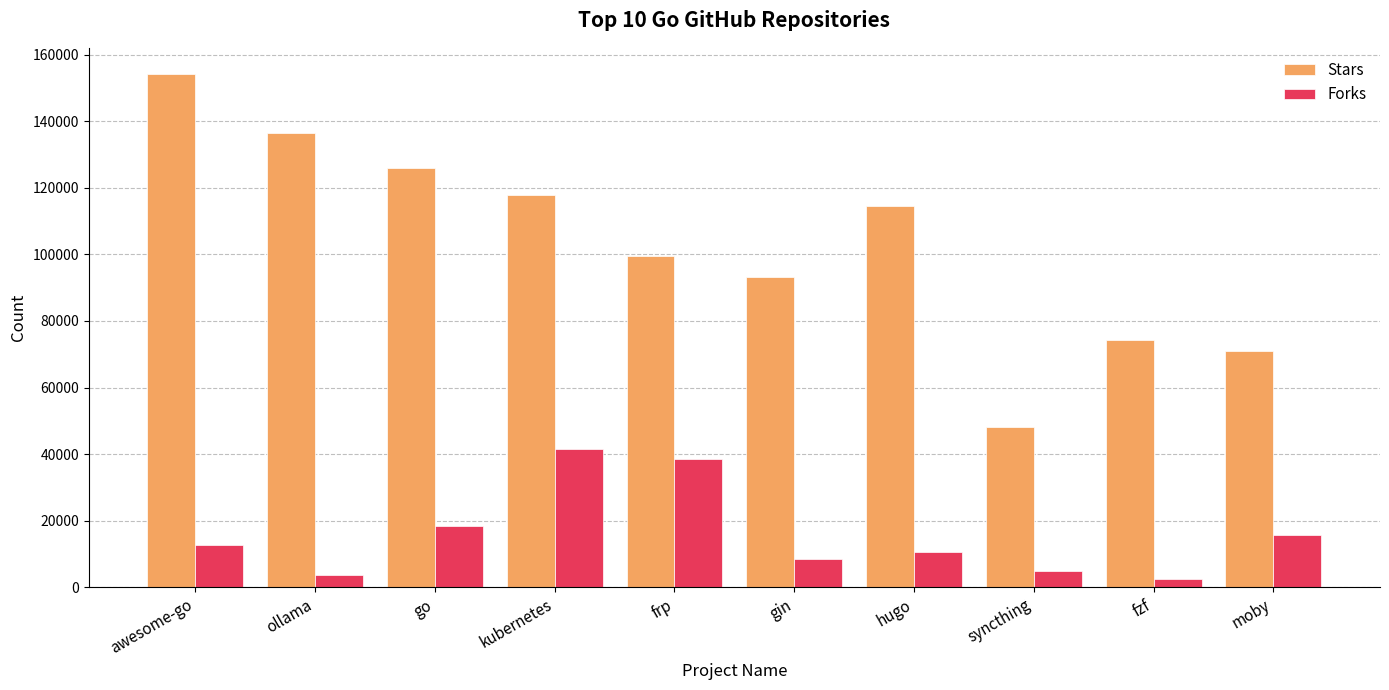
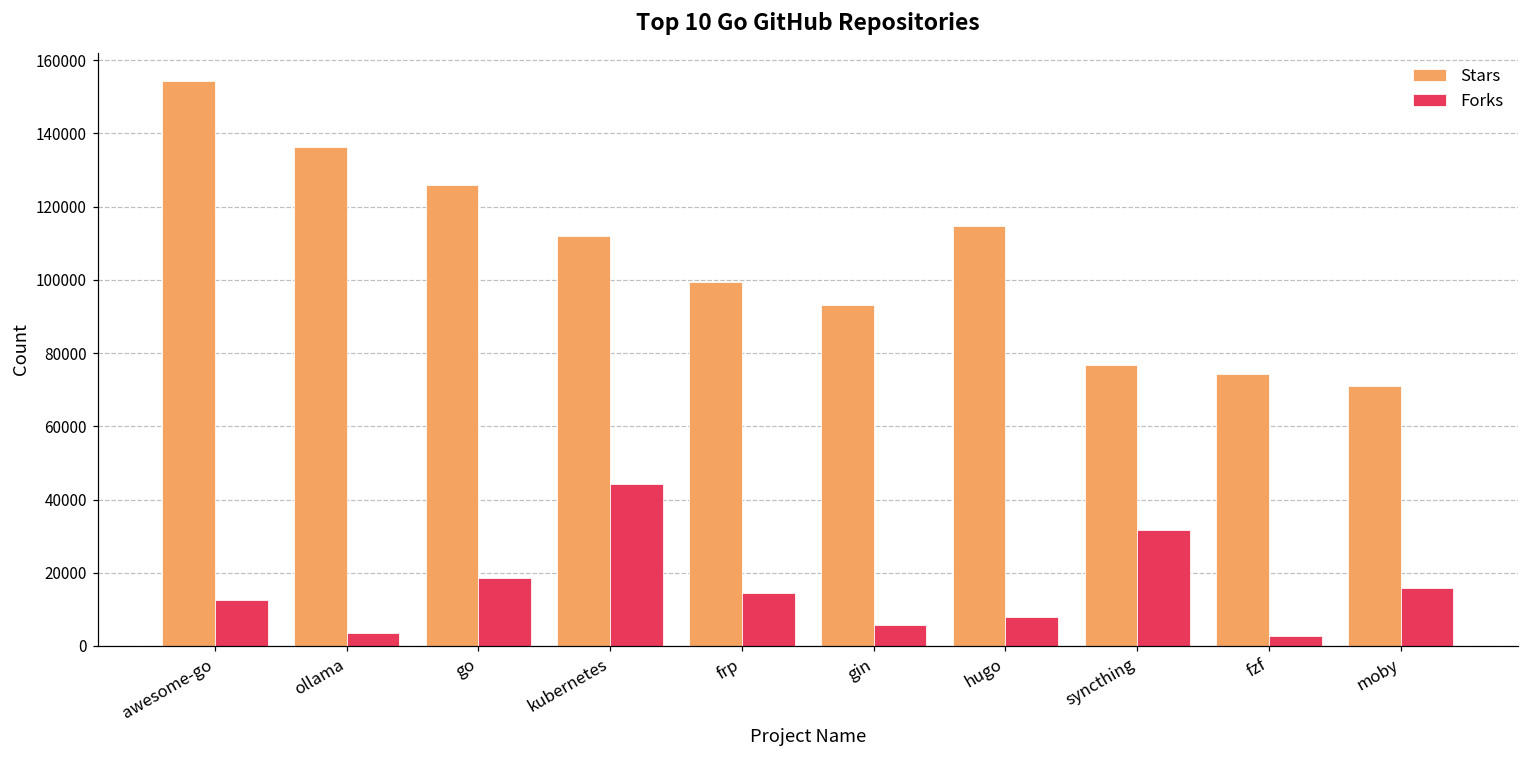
  {
    "Stars": {
      "awesome-go": 154000,
      "ollama": 136000,
      "go": 126000,
-     "kubernetes": 118000,
+     "kubernetes": 112000,
      "frp": 99000,
      "gin": 93000,
      "hugo": 115000,
-     "syncthing": 48000,
+     "syncthing": 77000,
      "fzf": 74000,
      "moby": 71000
    },
    "Forks": {
      "awesome-go": 13000,
      "ollama": 4000,
      "go": 18000,
-     "kubernetes": 41000,
-     "frp": 39000,
-     "gin": 8000,
-     "hugo": 11000,
-     "syncthing": 5000,
+     "kubernetes": 44000,
+     "frp": 15000,
+     "gin": 6000,
+     "hugo": 8000,
+     "syncthing": 32000,
      "fzf": 3000,
      "moby": 16000
    }
  }
